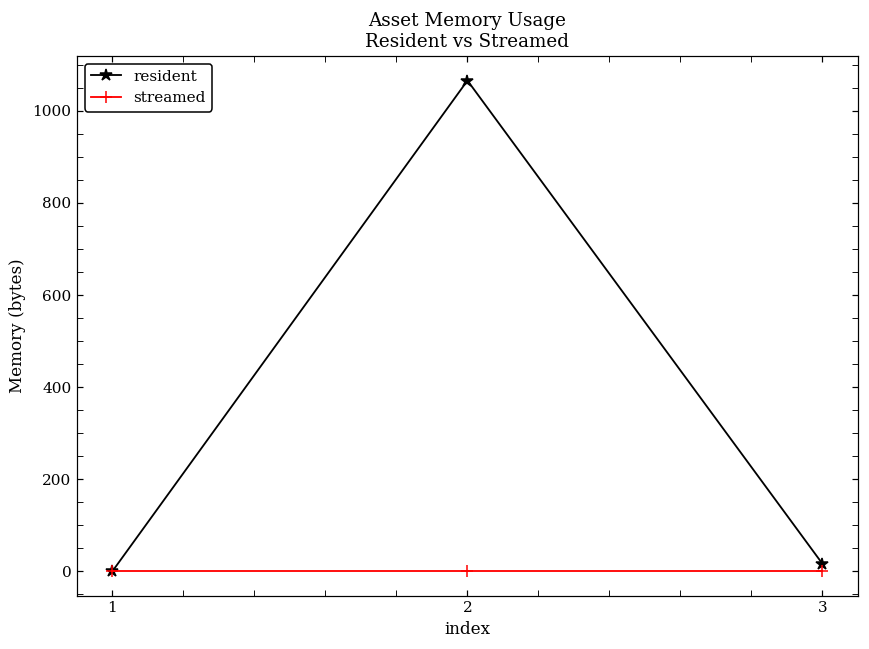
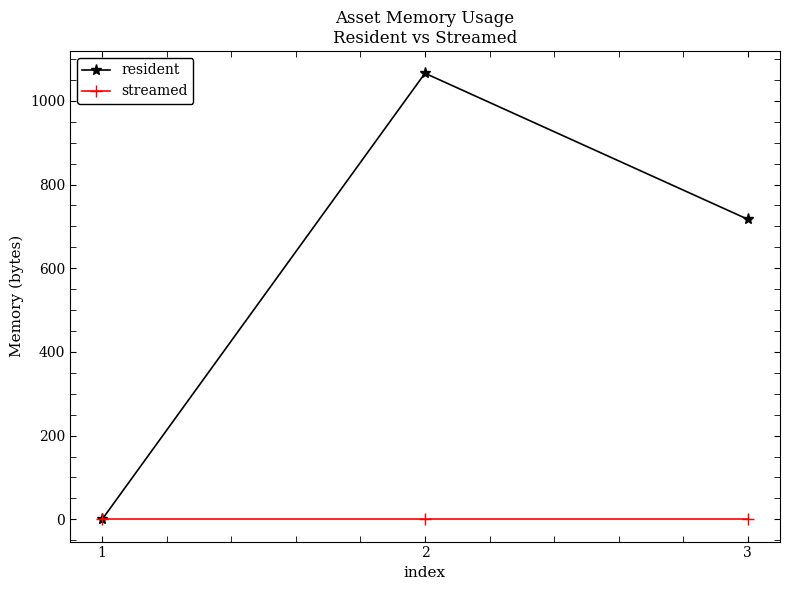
  {
    "resident": {
      "2": 1070,
-     "3": 20
+     "3": 720
    },
    "streamed": {
      "2": 0,
      "3": 0
    }
  }
